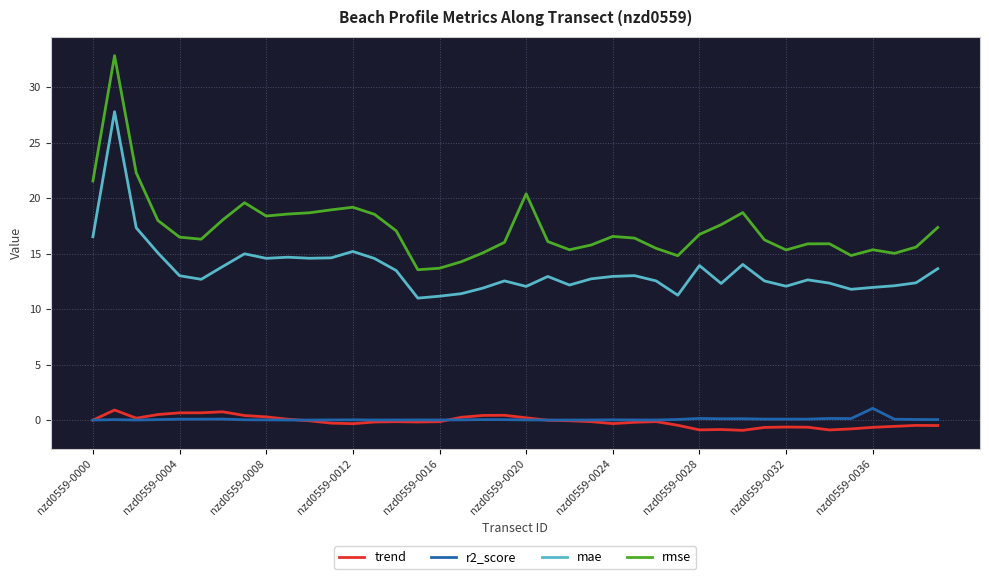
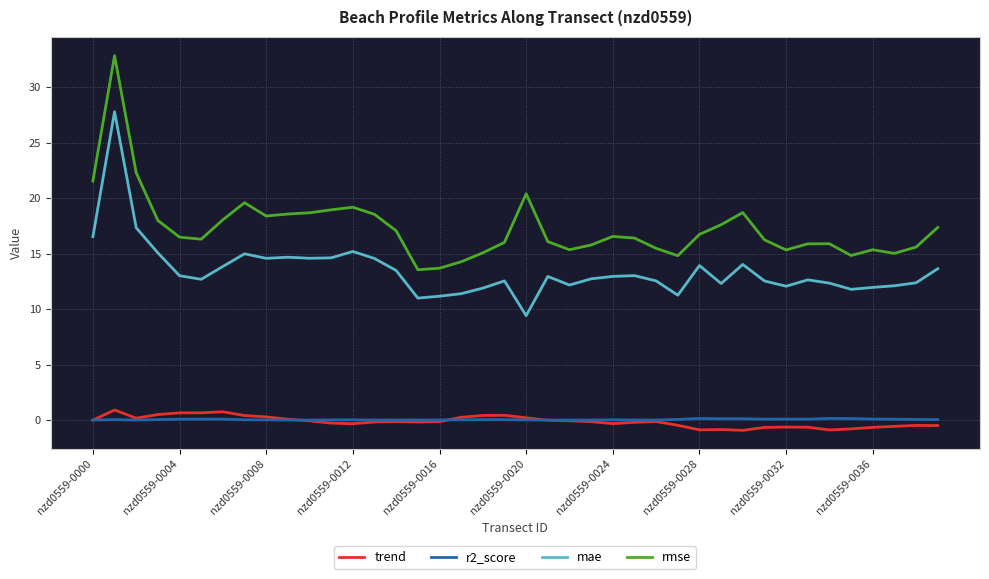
  {
    "trend": {
      "nzd0559-0004": 0.6,
      "nzd0559-0008": 0.3,
      "nzd0559-0012": -0.3,
      "nzd0559-0024": -0.3,
      "nzd0559-0028": -0.9,
      "nzd0559-0032": -0.6,
      "nzd0559-0036": -0.7
    },
    "r2_score": {
      "nzd0559-0004": 0.1,
      "nzd0559-0008": 0.0,
      "nzd0559-0012": 0.0,
      "nzd0559-0024": 0.0,
      "nzd0559-0028": 0.1,
      "nzd0559-0032": 0.1,
-     "nzd0559-0036": 1.1
+     "nzd0559-0036": 0.1
    },
    "mae": {
      "nzd0559-0000": 16.5,
      "nzd0559-0004": 13.0,
      "nzd0559-0008": 14.6,
      "nzd0559-0012": 15.2,
      "nzd0559-0016": 11.2,
-     "nzd0559-0020": 12.0,
+     "nzd0559-0020": 9.4,
      "nzd0559-0024": 12.9,
      "nzd0559-0028": 13.9,
      "nzd0559-0032": 12.1,
      "nzd0559-0036": 12.0
    },
    "rmse": {
      "nzd0559-0000": 21.5,
      "nzd0559-0004": 16.5,
      "nzd0559-0008": 18.4,
      "nzd0559-0012": 19.2,
      "nzd0559-0016": 13.7,
      "nzd0559-0020": 20.4,
      "nzd0559-0024": 16.6,
      "nzd0559-0028": 16.7,
      "nzd0559-0032": 15.3,
      "nzd0559-0036": 15.3
    }
  }
